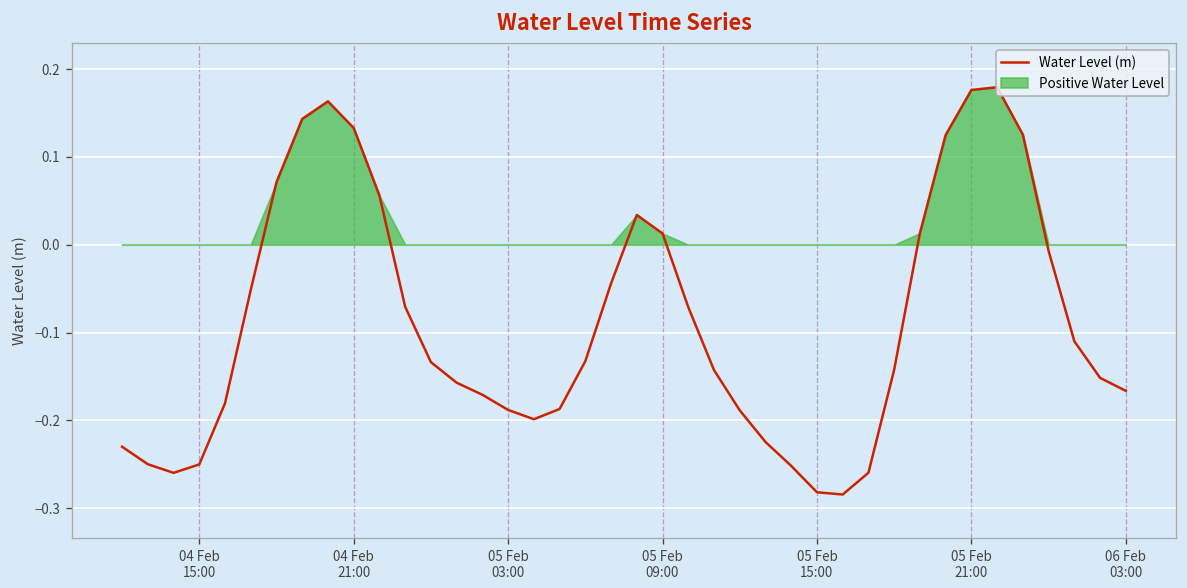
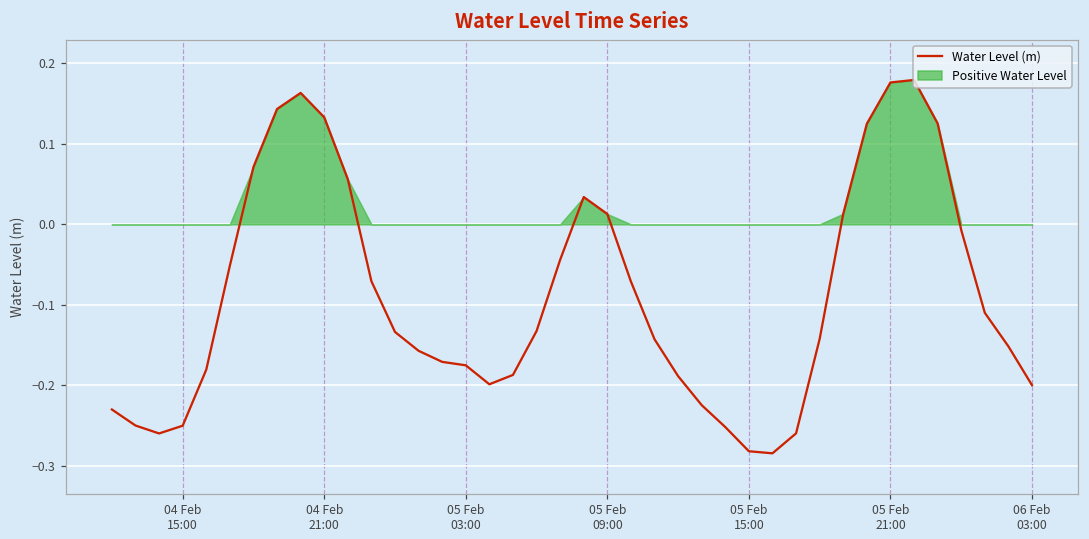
  {
    "Water Level (m)": {
      "04 Feb 15:00": -0.25,
-     "05 Feb 03:00": -0.19,
+     "05 Feb 03:00": -0.18,
      "05 Feb 15:00": -0.28,
-     "06 Feb 03:00": -0.17
+     "06 Feb 03:00": -0.20
    },
    "Positive Water Level": {
      "04 Feb 15:00": 0.00,
      "05 Feb 03:00": 0.00,
      "05 Feb 15:00": 0.00,
      "06 Feb 03:00": 0.00
    }
  }
